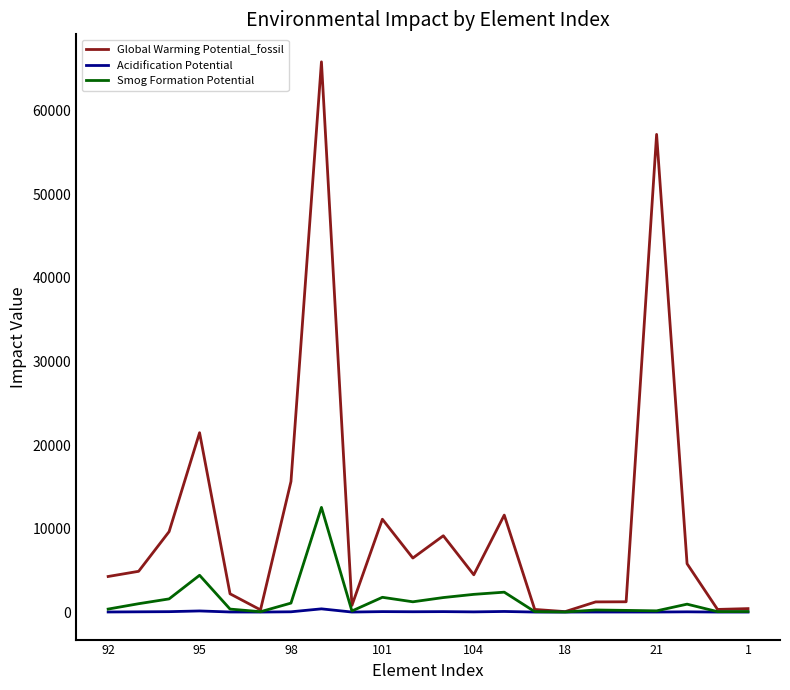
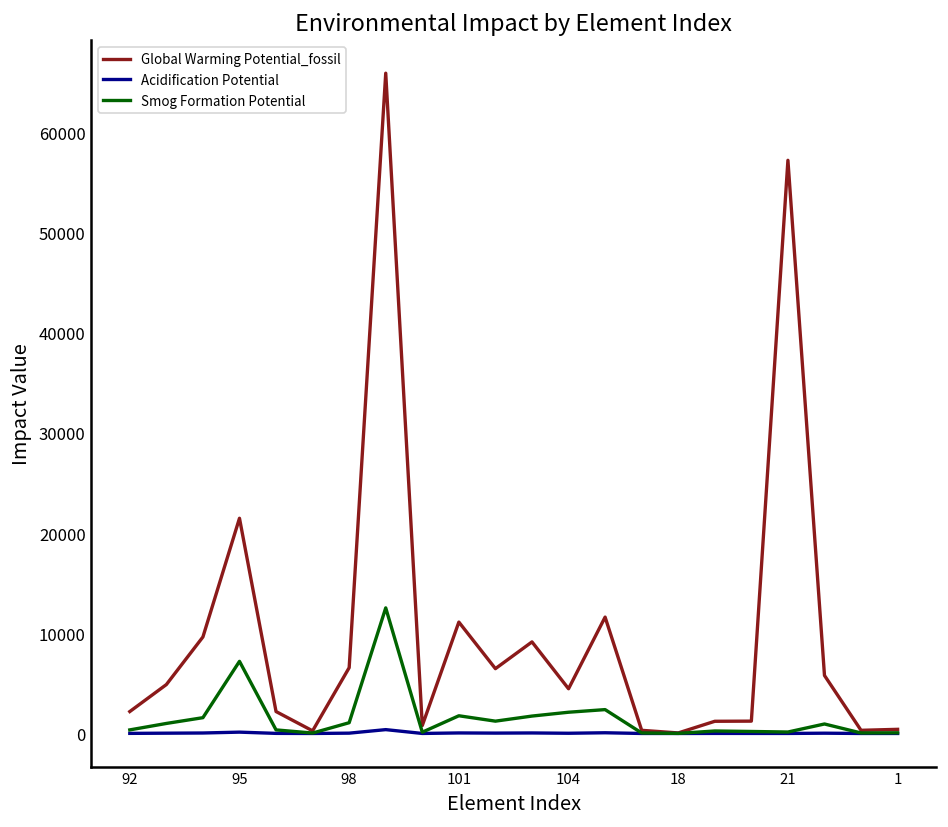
  {
    "Global Warming Potential_fossil": {
-     "92": 4000,
+     "92": 2000,
      "95": 21000,
-     "98": 16000,
+     "98": 7000,
      "101": 11000,
      "104": 4000,
      "21": 57000
    },
    "Acidification Potential": {
      "92": 0,
      "95": 0,
      "98": 0,
      "101": 0,
      "104": 0
    },
    "Smog Formation Potential": {
      "92": 0,
-     "95": 4000,
+     "95": 7000,
      "98": 1000,
      "101": 2000,
      "104": 2000
    }
  }
